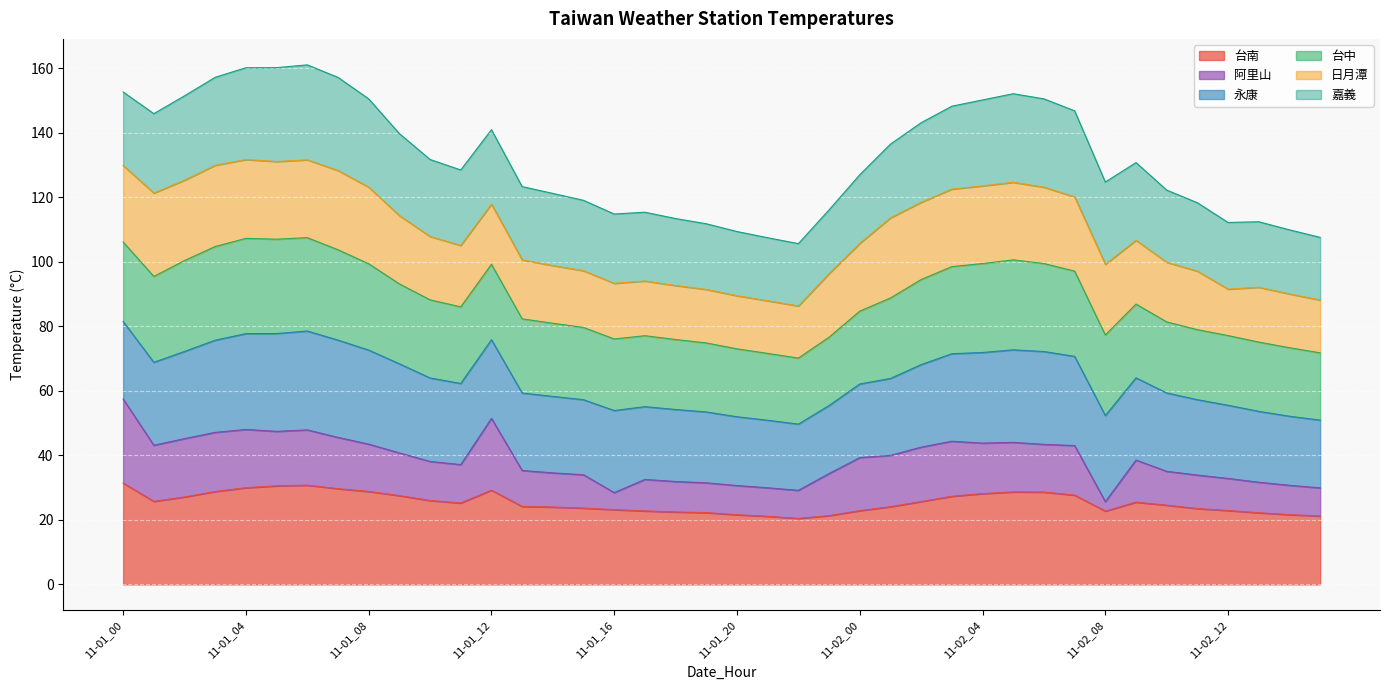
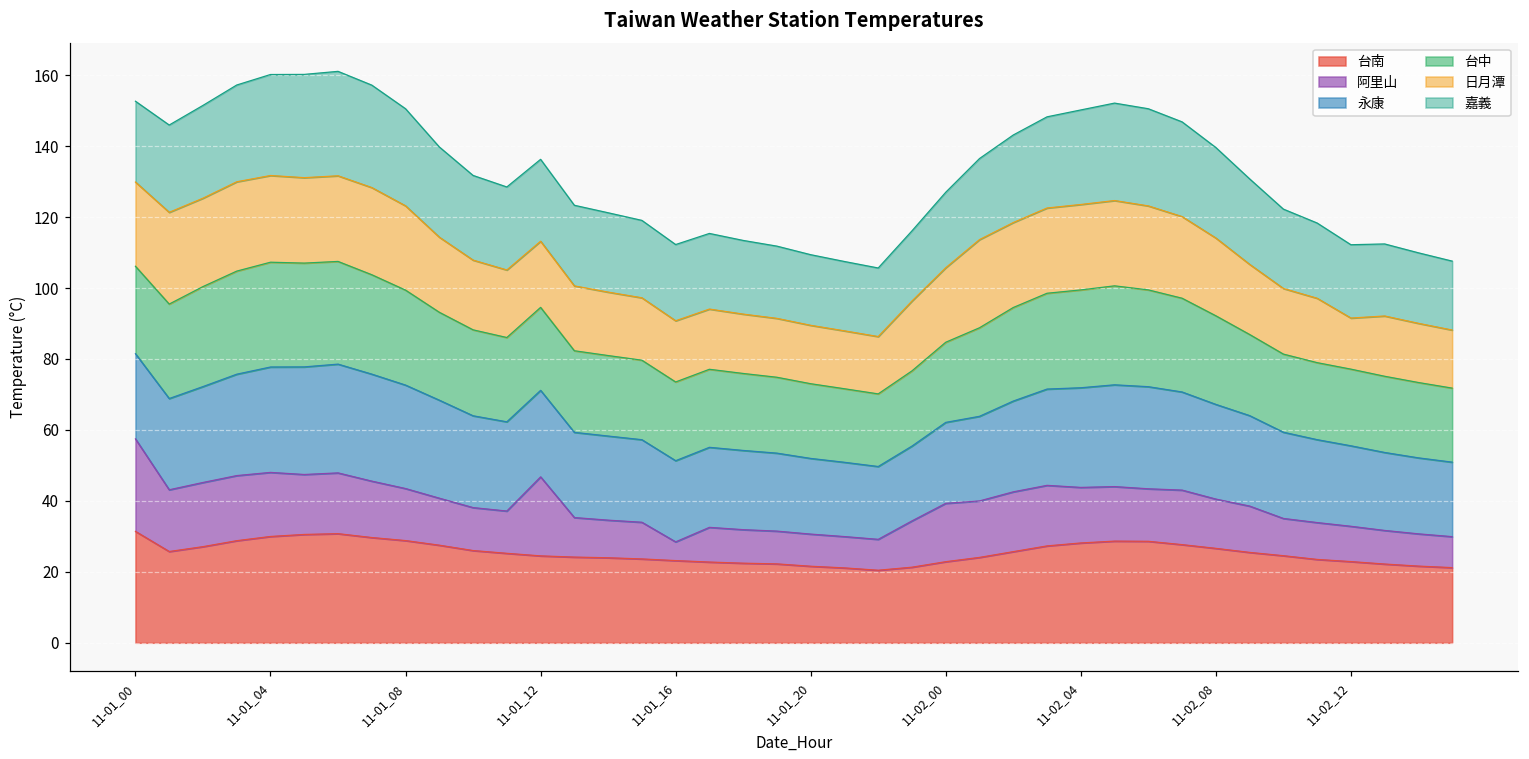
  {
    "台南": {
      "11-01_00": 31,
      "11-01_04": 30,
      "11-01_08": 29,
-     "11-01_12": 29,
+     "11-01_12": 25,
      "11-01_16": 23,
      "11-01_20": 22,
      "11-02_00": 23,
      "11-02_04": 28,
-     "11-02_08": 23,
+     "11-02_08": 27,
      "11-02_12": 23
    },
    "阿里山": {
      "11-01_00": 26,
      "11-01_04": 18,
      "11-01_08": 15,
      "11-01_12": 22,
      "11-01_16": 5,
      "11-01_20": 9,
      "11-02_00": 16,
      "11-02_04": 16,
-     "11-02_08": 3,
+     "11-02_08": 14,
      "11-02_12": 10
    },
    "永康": {
      "11-01_00": 24,
      "11-01_04": 30,
      "11-01_08": 29,
      "11-01_12": 24,
-     "11-01_16": 25,
+     "11-01_16": 23,
      "11-01_20": 21,
      "11-02_00": 23,
      "11-02_04": 28,
      "11-02_08": 27,
      "11-02_12": 23
    },
    "日月潭": {
      "11-01_00": 24,
      "11-01_04": 24,
      "11-01_08": 24,
      "11-01_12": 19,
      "11-01_16": 17,
      "11-01_20": 16,
      "11-02_00": 21,
      "11-02_04": 24,
      "11-02_08": 22,
      "11-02_12": 14
    }
  }
